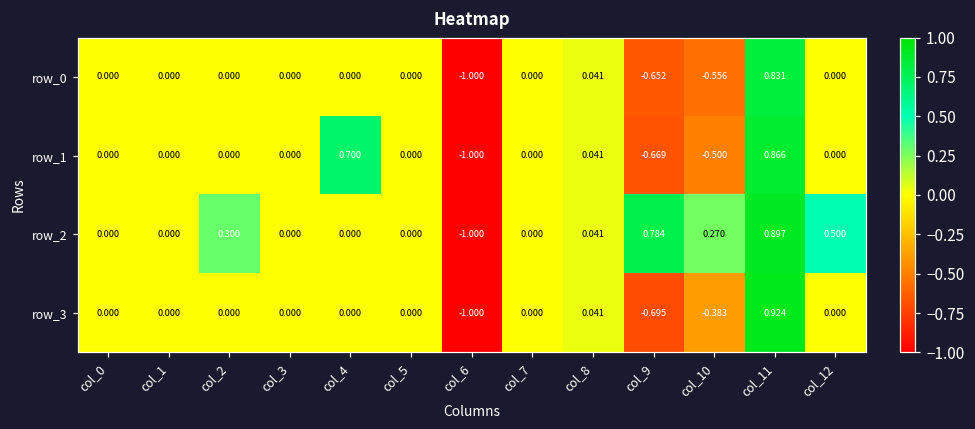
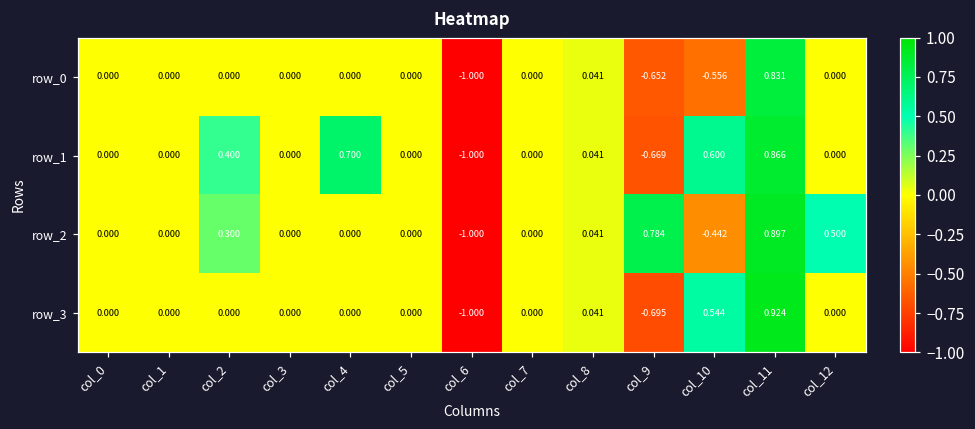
  {
    "row_0": {
      "col_0": 0.000,
      "col_1": 0.000,
      "col_2": 0.000,
      "col_3": 0.000,
      "col_4": 0.000,
      "col_5": 0.000,
      "col_6": -1.000,
      "col_7": 0.000,
      "col_8": 0.041,
      "col_9": -0.652,
      "col_10": -0.556,
      "col_11": 0.831,
      "col_12": 0.000
    },
    "row_1": {
      "col_0": 0.000,
      "col_1": 0.000,
-     "col_2": 0.000,
+     "col_2": 0.400,
      "col_3": 0.000,
      "col_4": 0.700,
      "col_5": 0.000,
      "col_6": -1.000,
      "col_7": 0.000,
      "col_8": 0.041,
      "col_9": -0.669,
-     "col_10": -0.500,
+     "col_10": 0.600,
      "col_11": 0.866,
      "col_12": 0.000
    },
    "row_2": {
      "col_0": 0.000,
      "col_1": 0.000,
      "col_2": 0.300,
      "col_3": 0.000,
      "col_4": 0.000,
      "col_5": 0.000,
      "col_6": -1.000,
      "col_7": 0.000,
      "col_8": 0.041,
      "col_9": 0.784,
-     "col_10": 0.270,
+     "col_10": -0.442,
      "col_11": 0.897,
      "col_12": 0.500
    },
    "row_3": {
      "col_0": 0.000,
      "col_1": 0.000,
      "col_2": 0.000,
      "col_3": 0.000,
      "col_4": 0.000,
      "col_5": 0.000,
      "col_6": -1.000,
      "col_7": 0.000,
      "col_8": 0.041,
      "col_9": -0.695,
-     "col_10": -0.383,
+     "col_10": 0.544,
      "col_11": 0.924,
      "col_12": 0.000
    }
  }
